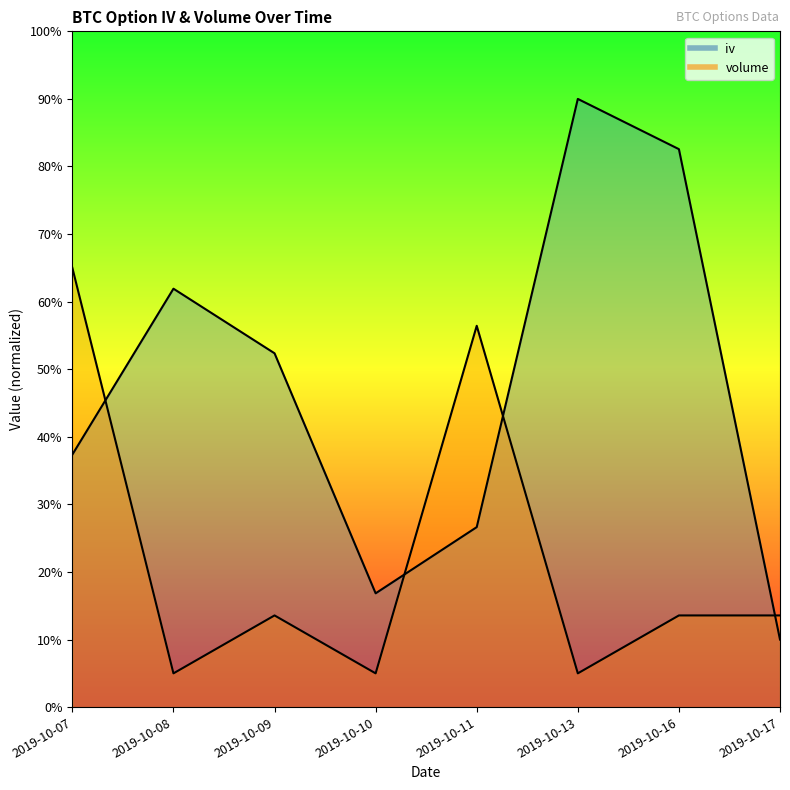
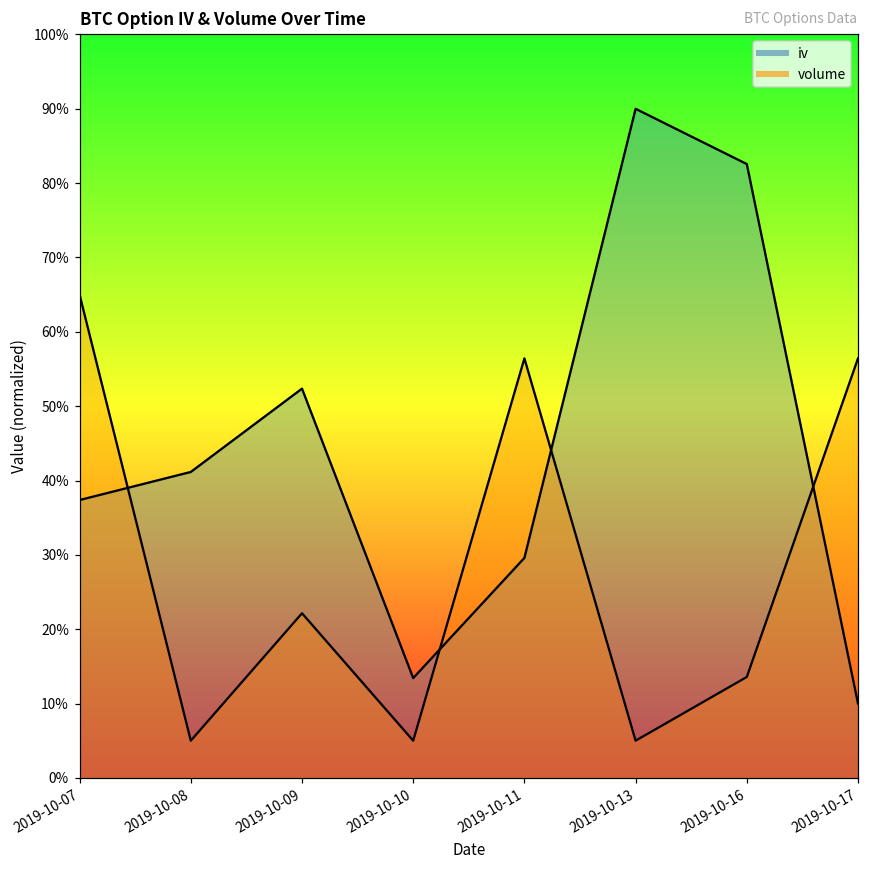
  {
    "iv": {
      "2019-10-07": "37%",
-     "2019-10-08": "62%",
+     "2019-10-08": "41%",
      "2019-10-09": "52%",
-     "2019-10-10": "17%",
-     "2019-10-11": "27%",
+     "2019-10-10": "13%",
+     "2019-10-11": "30%",
      "2019-10-13": "90%",
      "2019-10-16": "83%",
      "2019-10-17": "10%"
    },
    "volume": {
      "2019-10-07": "65%",
      "2019-10-08": "5%",
-     "2019-10-09": "14%",
+     "2019-10-09": "22%",
      "2019-10-10": "5%",
      "2019-10-11": "56%",
      "2019-10-13": "5%",
      "2019-10-16": "14%",
-     "2019-10-17": "14%"
+     "2019-10-17": "56%"
    }
  }
